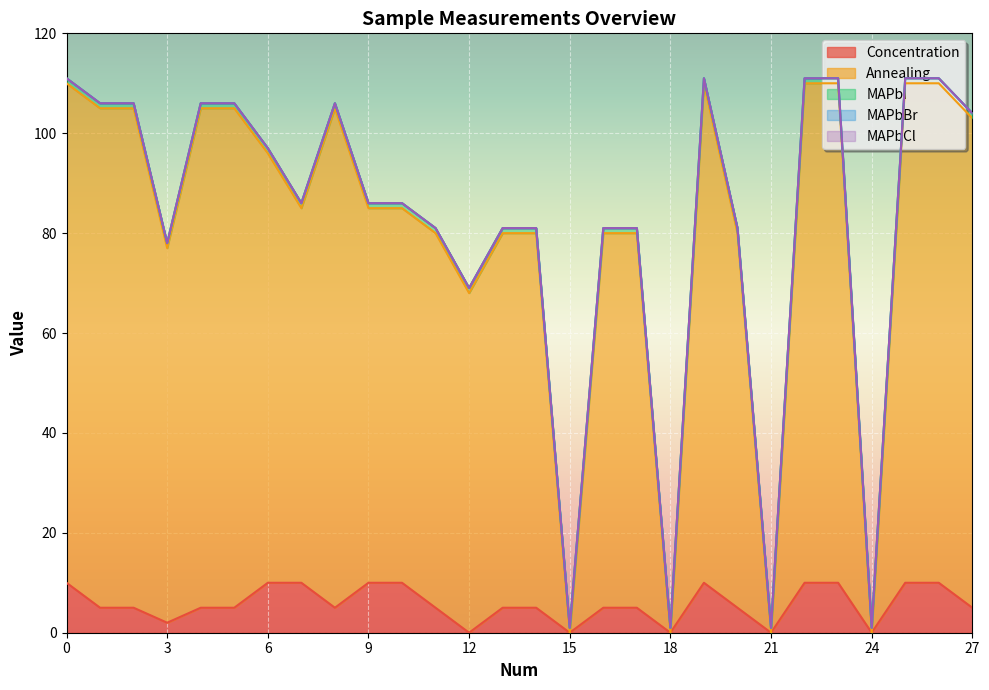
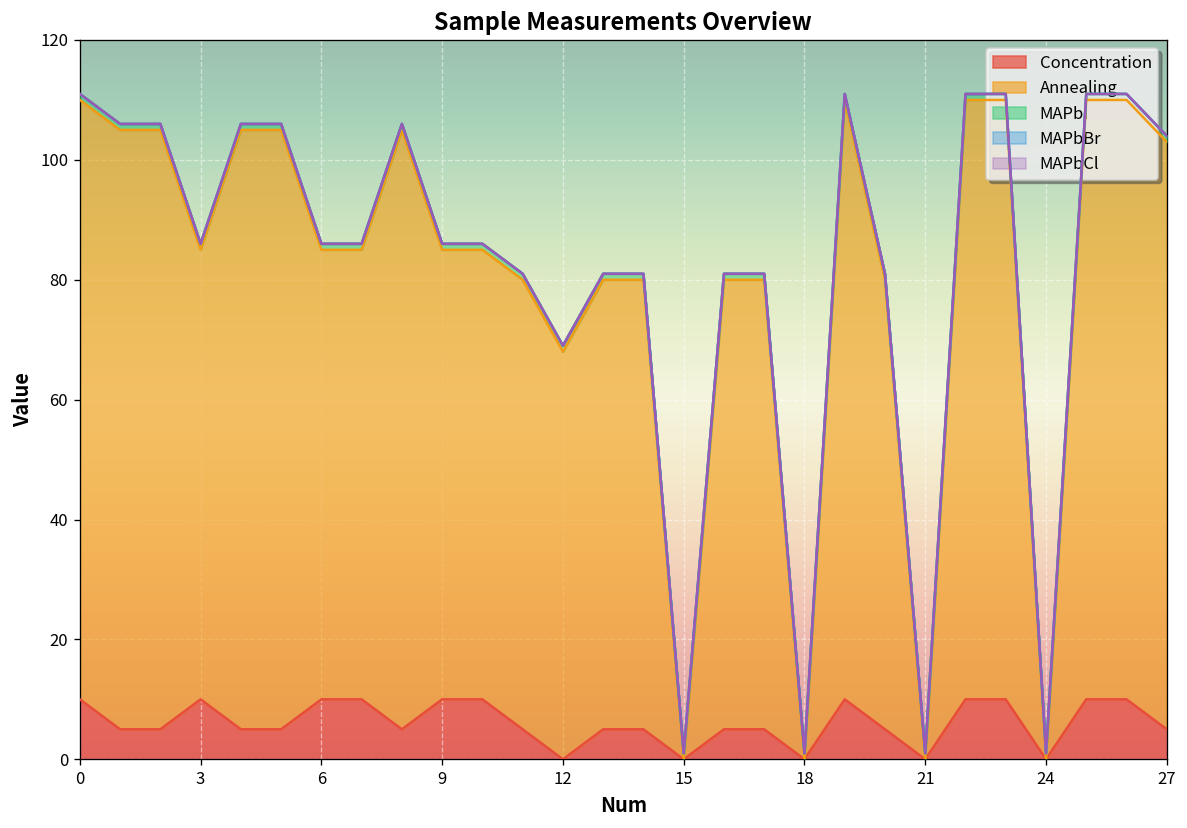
  {
    "Concentration": {
      "0": 10,
-     "3": 2,
+     "3": 10,
      "6": 10,
      "9": 10,
      "12": 0,
      "27": 5
    },
    "Annealing": {
      "0": 100,
      "3": 75,
-     "6": 86,
+     "6": 75,
      "9": 75,
      "12": 68,
      "27": 98
    }
  }
